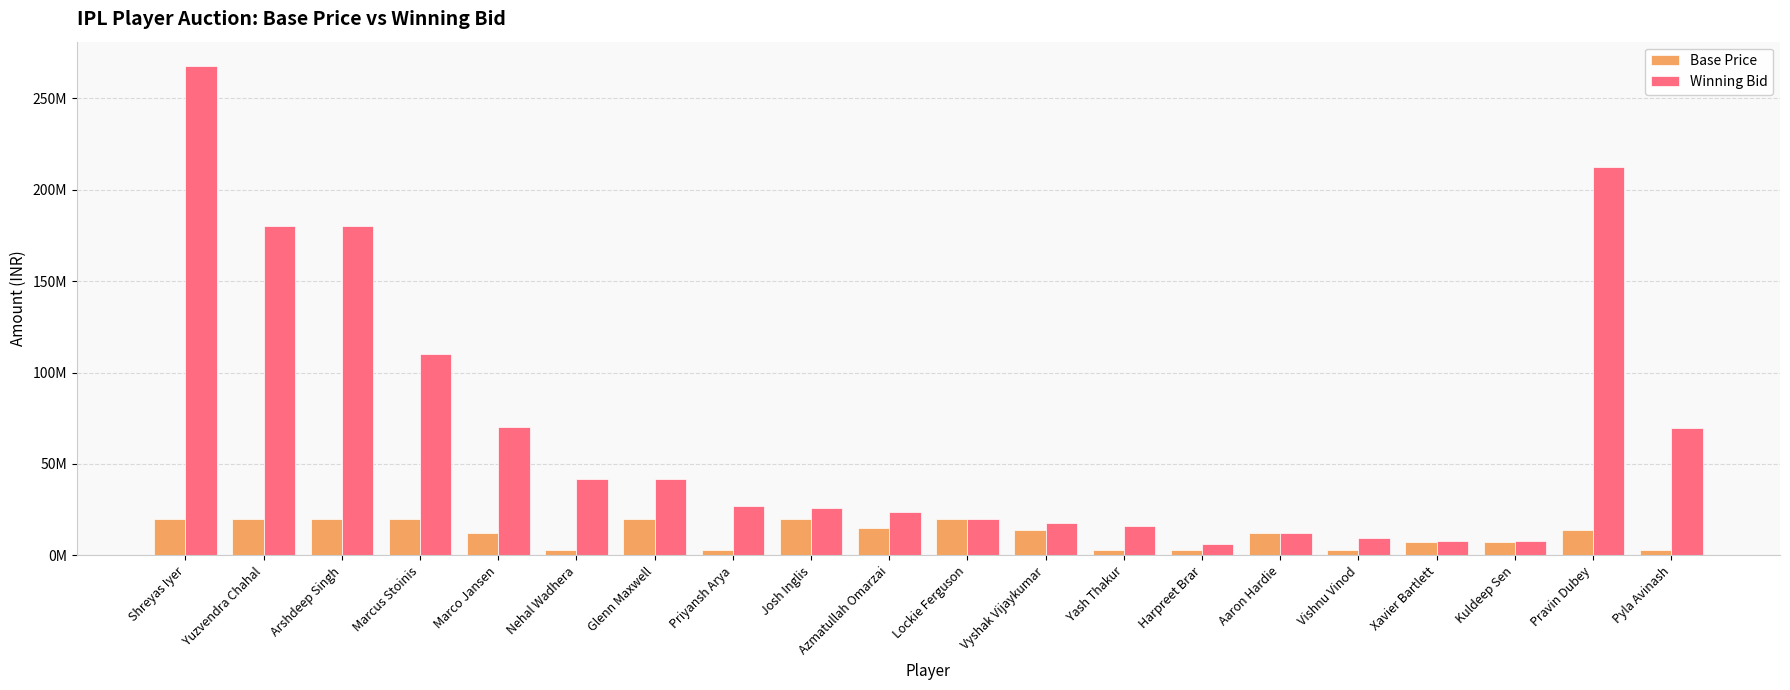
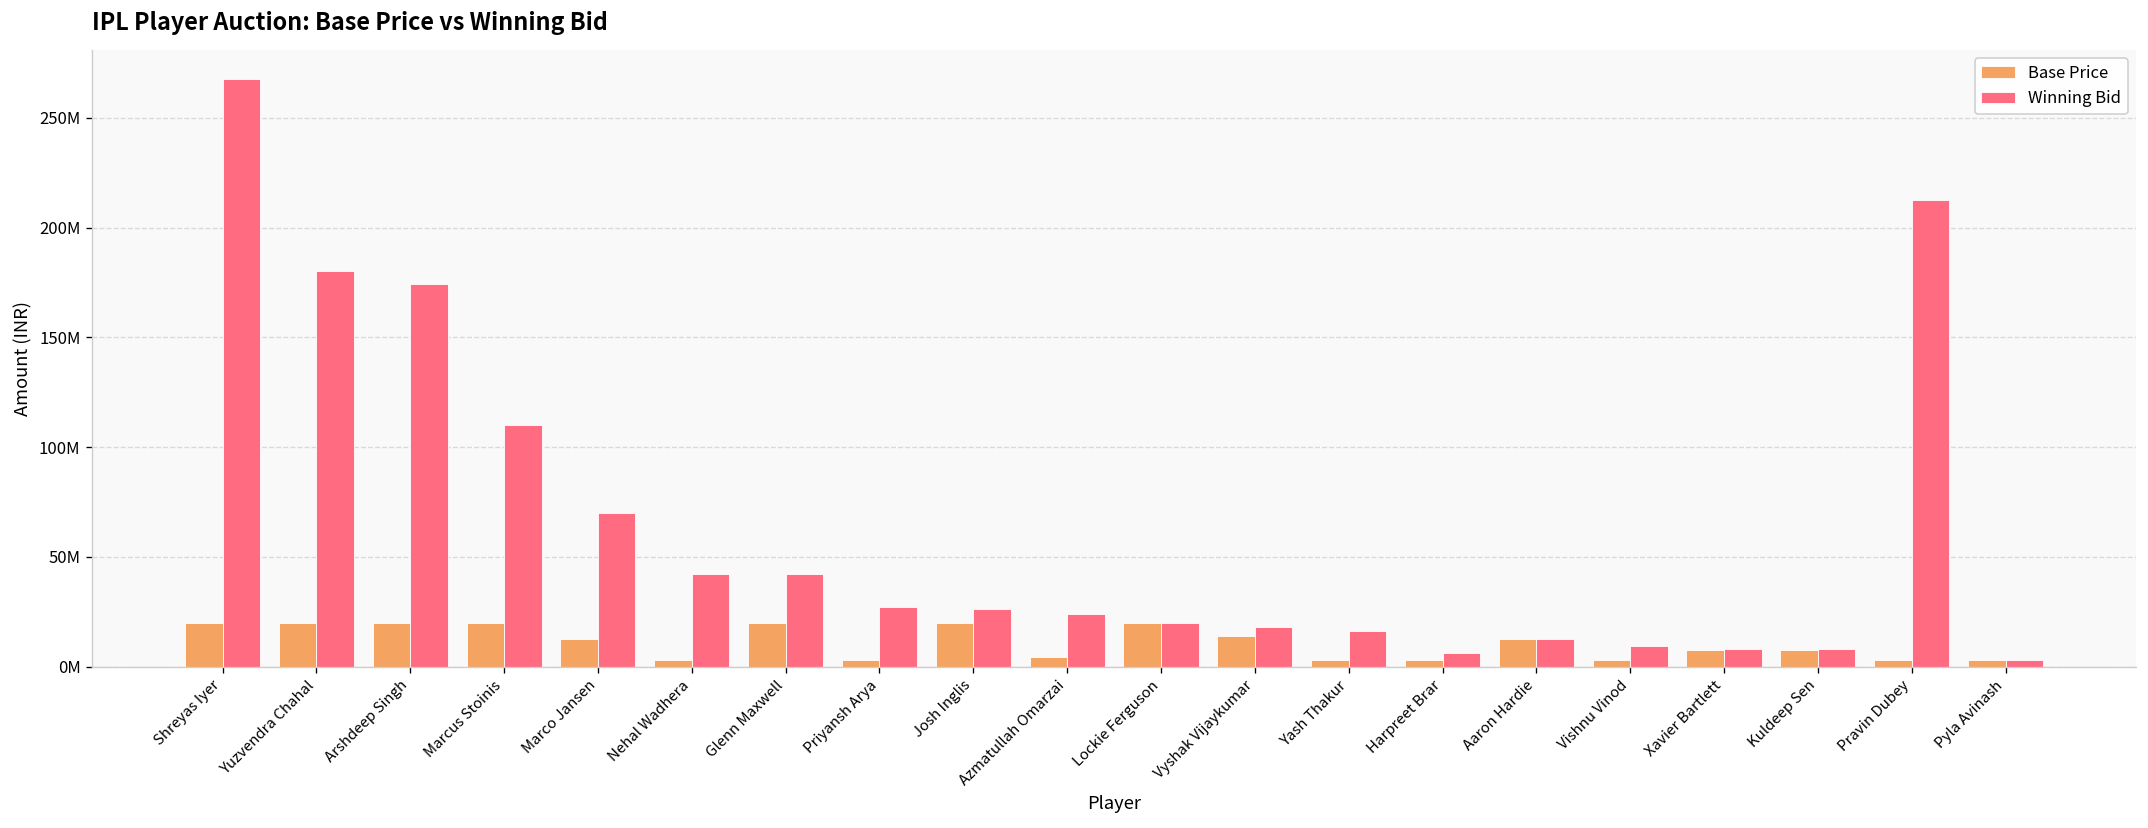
  {
    "Base Price": {
      "Shreyas Iyer": 20000000,
      "Yuzvendra Chahal": 20000000,
      "Arshdeep Singh": 20000000,
      "Marcus Stoinis": 20000000,
      "Marco Jansen": 13000000,
      "Nehal Wadhera": 3000000,
      "Glenn Maxwell": 20000000,
      "Priyansh Arya": 3000000,
      "Josh Inglis": 20000000,
-     "Azmatullah Omarzai": 15000000,
+     "Azmatullah Omarzai": 4000000,
      "Lockie Ferguson": 20000000,
      "Vyshak Vijaykumar": 14000000,
      "Yash Thakur": 3000000,
      "Harpreet Brar": 3000000,
      "Aaron Hardie": 13000000,
      "Vishnu Vinod": 3000000,
      "Xavier Bartlett": 8000000,
      "Kuldeep Sen": 8000000,
-     "Pravin Dubey": 14000000,
+     "Pravin Dubey": 3000000,
      "Pyla Avinash": 3000000
    },
    "Winning Bid": {
      "Shreyas Iyer": 268000000,
      "Yuzvendra Chahal": 180000000,
-     "Arshdeep Singh": 180000000,
+     "Arshdeep Singh": 174000000,
      "Marcus Stoinis": 110000000,
      "Marco Jansen": 70000000,
      "Nehal Wadhera": 42000000,
      "Glenn Maxwell": 42000000,
      "Priyansh Arya": 27000000,
      "Josh Inglis": 26000000,
      "Azmatullah Omarzai": 24000000,
      "Lockie Ferguson": 20000000,
      "Vyshak Vijaykumar": 18000000,
      "Yash Thakur": 16000000,
      "Harpreet Brar": 6000000,
      "Aaron Hardie": 13000000,
      "Vishnu Vinod": 10000000,
      "Xavier Bartlett": 8000000,
      "Kuldeep Sen": 8000000,
      "Pravin Dubey": 213000000,
-     "Pyla Avinash": 70000000
+     "Pyla Avinash": 3000000
    }
  }
